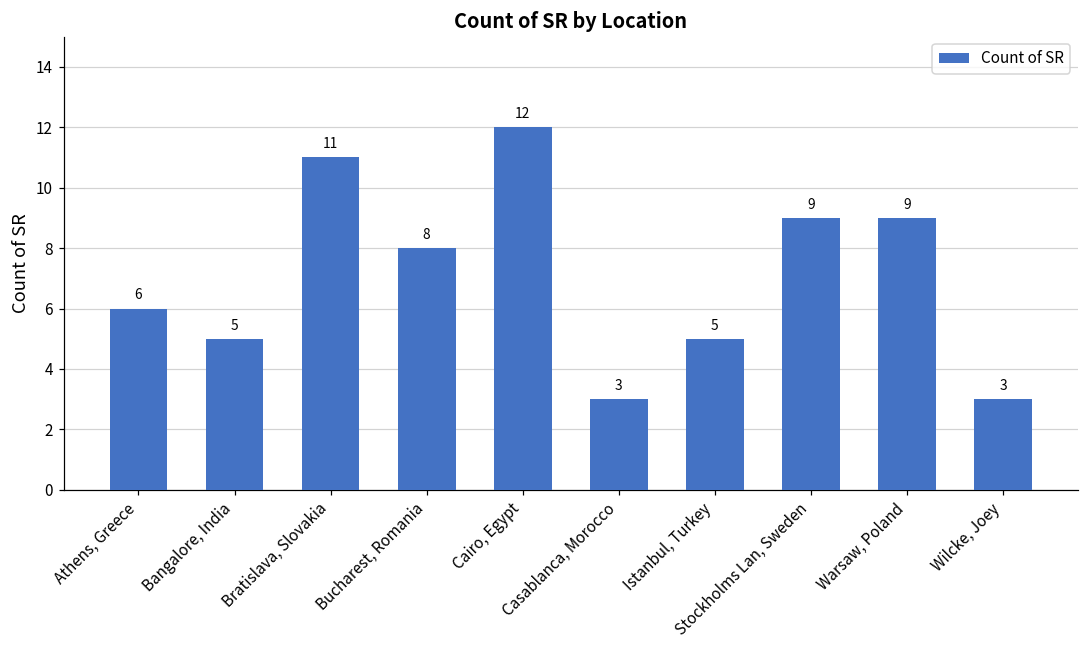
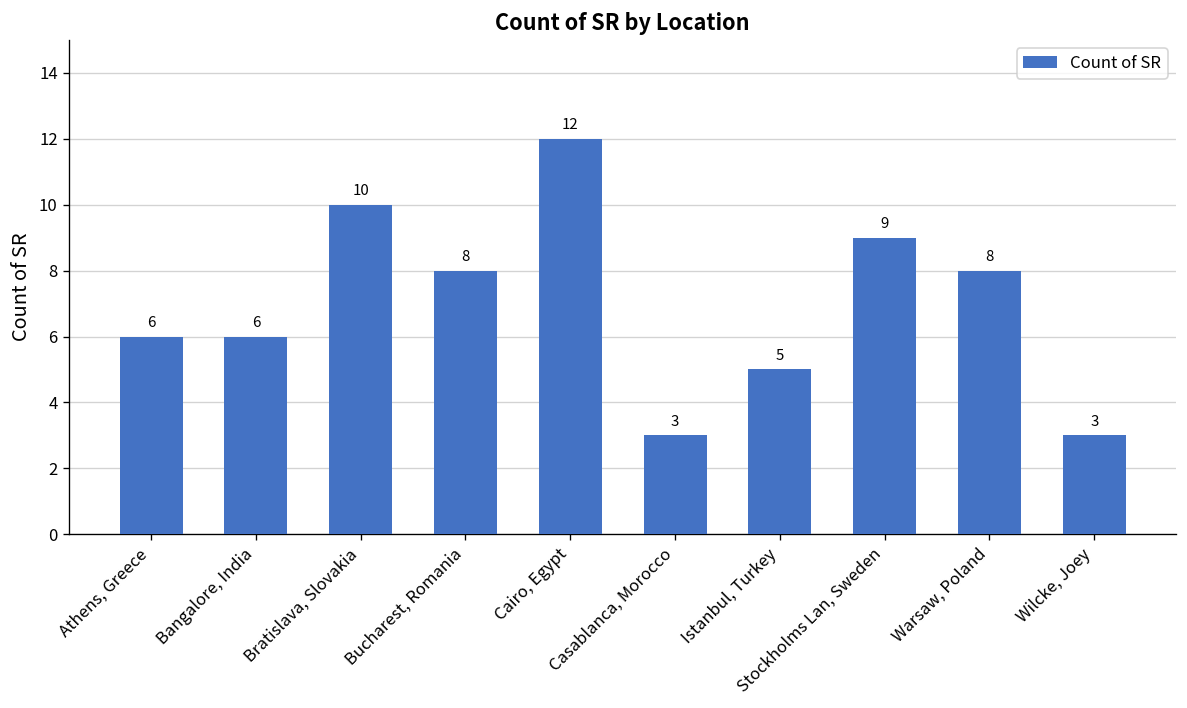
  {
    "Athens, Greece": 6,
-   "Bangalore, India": 5,
-   "Bratislava, Slovakia": 11,
+   "Bangalore, India": 6,
+   "Bratislava, Slovakia": 10,
    "Bucharest, Romania": 8,
    "Cairo, Egypt": 12,
    "Casablanca, Morocco": 3,
    "Istanbul, Turkey": 5,
    "Stockholms Lan, Sweden": 9,
-   "Warsaw, Poland": 9,
+   "Warsaw, Poland": 8,
    "Wilcke, Joey": 3
  }
